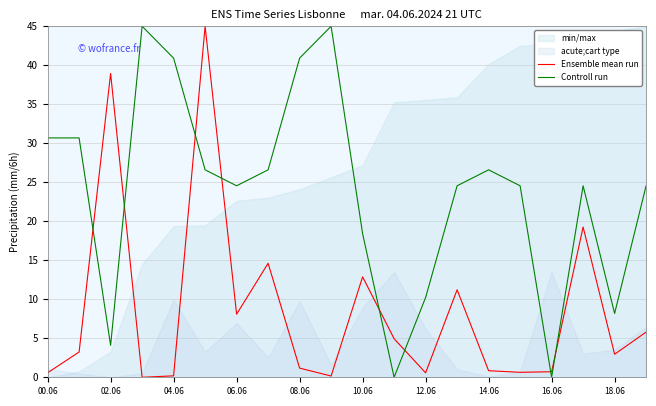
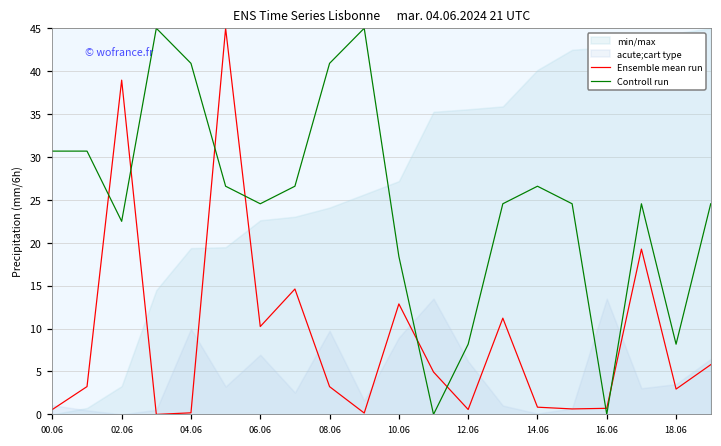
  {
    "Ensemble mean run": {
      "00.06": 1,
      "02.06": 39,
      "04.06": 0,
-     "06.06": 8,
-     "08.06": 1,
+     "06.06": 10,
+     "08.06": 3,
      "10.06": 13,
      "12.06": 1,
      "14.06": 1,
      "16.06": 1,
      "18.06": 3
    },
    "Controll run": {
      "00.06": 31,
-     "02.06": 4,
+     "02.06": 23,
      "04.06": 41,
      "06.06": 25,
      "08.06": 41,
      "10.06": 18,
-     "12.06": 10,
+     "12.06": 8,
      "14.06": 27,
      "16.06": 0,
      "18.06": 8
    }
  }
